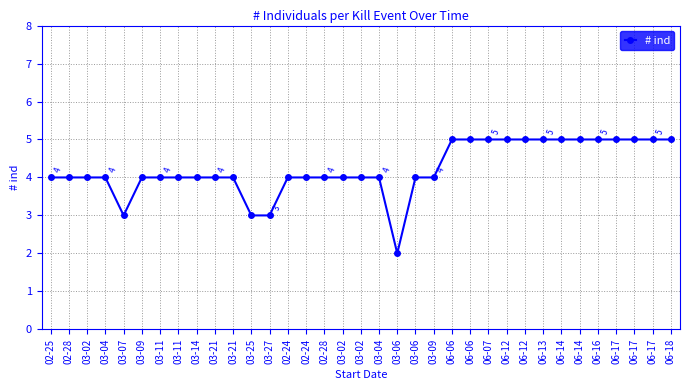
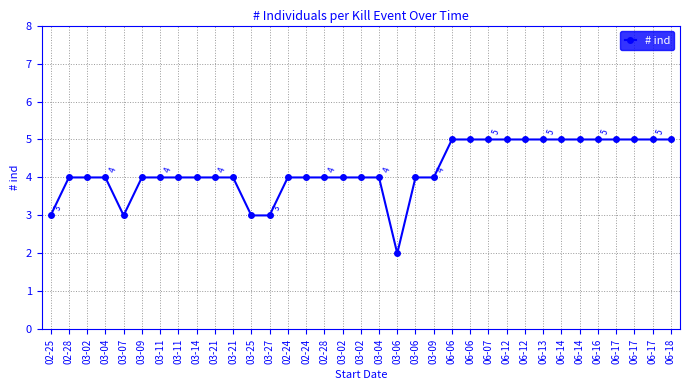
  {
-   "02-25": 4,
+   "02-25": 3,
    "03-27": 3,
    "06-07": 5,
    "06-13": 5,
    "06-16": 5
  }
